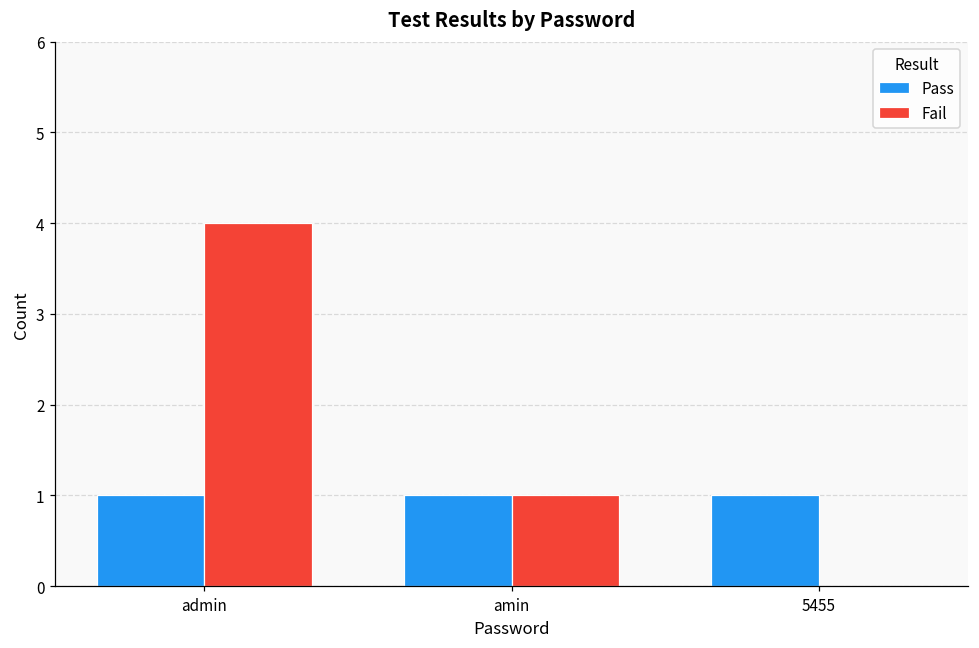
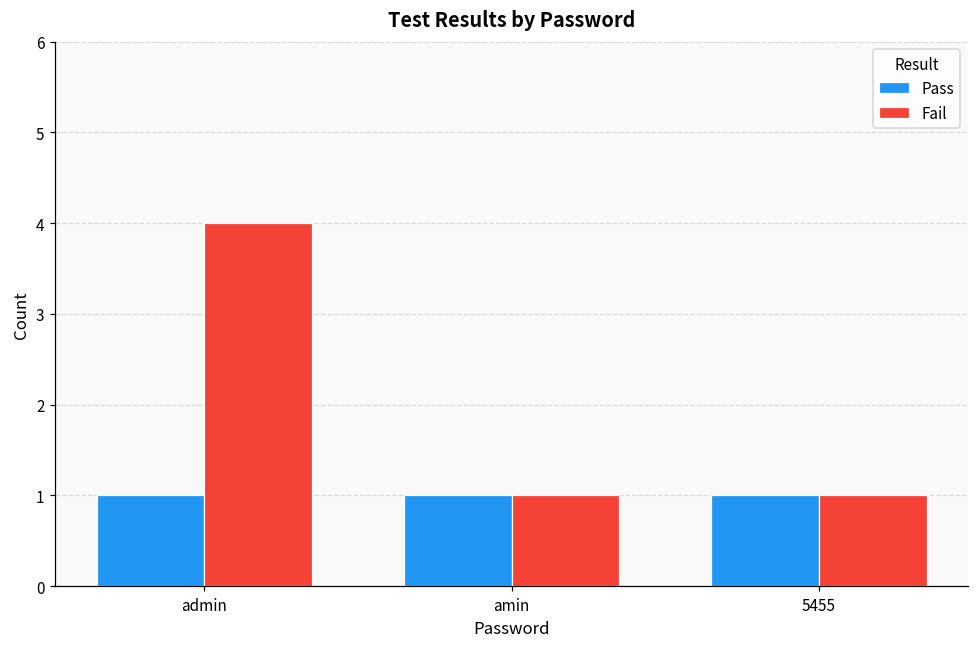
  {
    "Pass": {
      "admin": 1,
      "amin": 1,
      "5455": 1
    },
    "Fail": {
      "admin": 4,
      "amin": 1,
-     "5455": 0
+     "5455": 1
    }
  }
